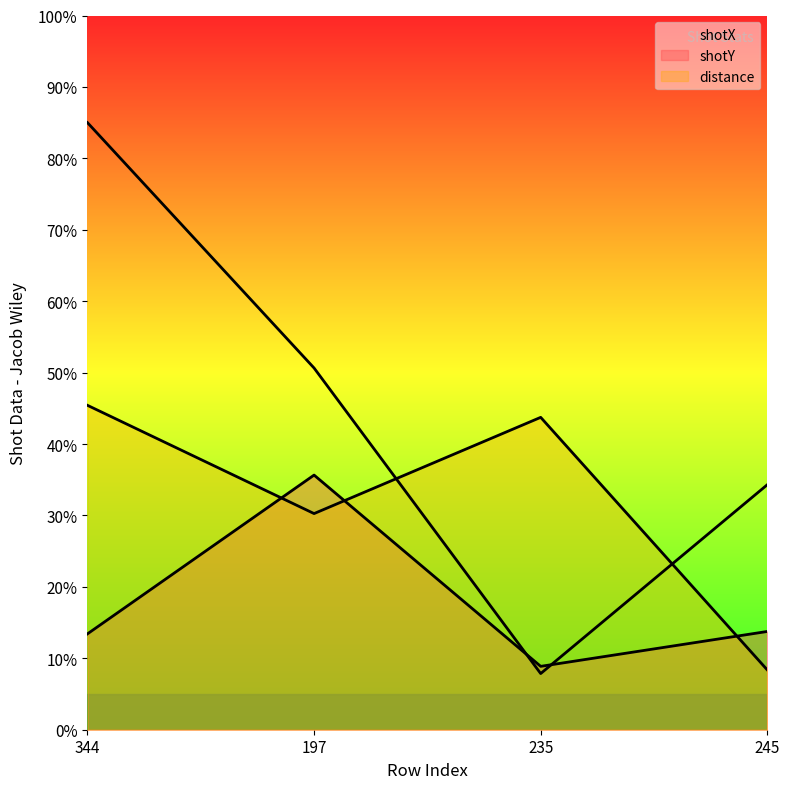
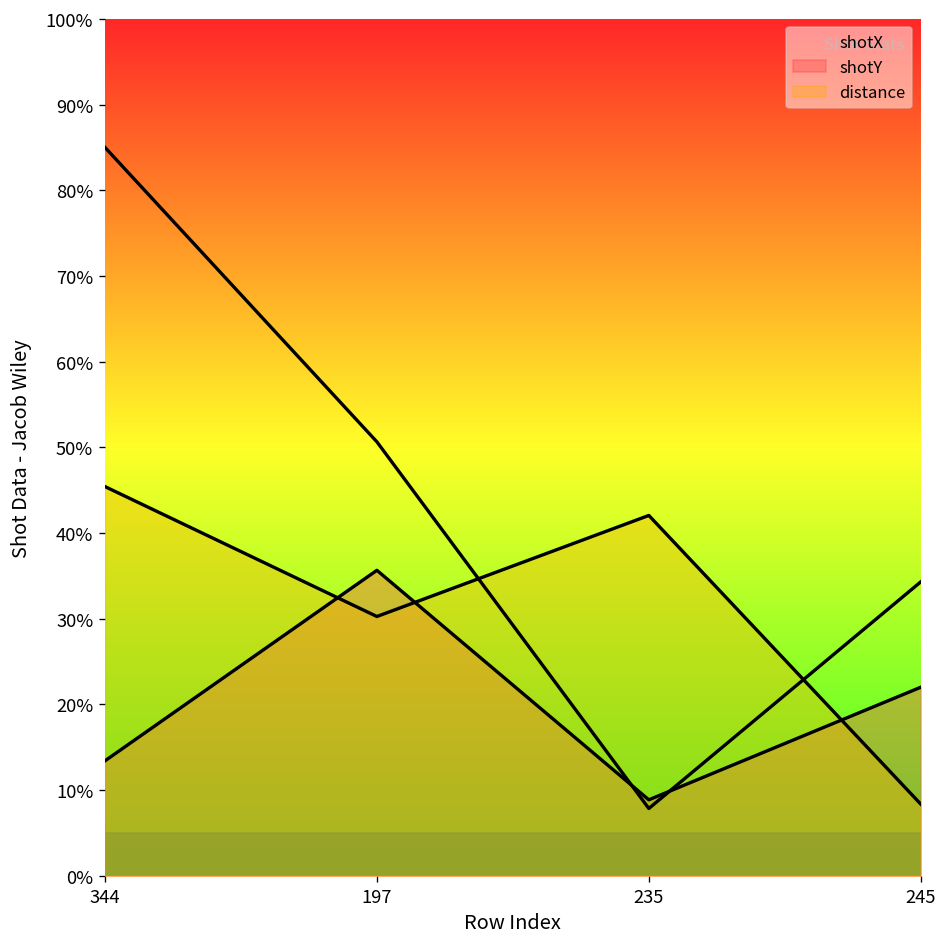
  {
    "shotX": {
      "344": "85%",
      "197": "51%",
      "235": "8%",
      "245": "34%"
    },
    "shotY": {
      "344": "13%",
      "197": "36%",
      "235": "9%",
-     "245": "14%"
+     "245": "22%"
    },
    "distance": {
      "344": "45%",
      "197": "30%",
-     "235": "44%",
+     "235": "42%",
      "245": "8%"
    }
  }
